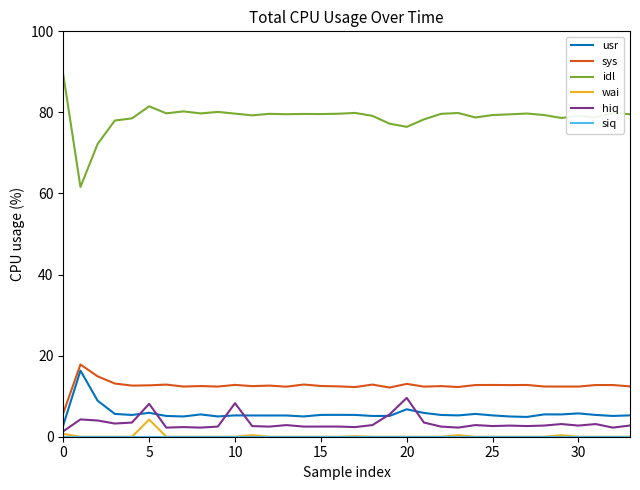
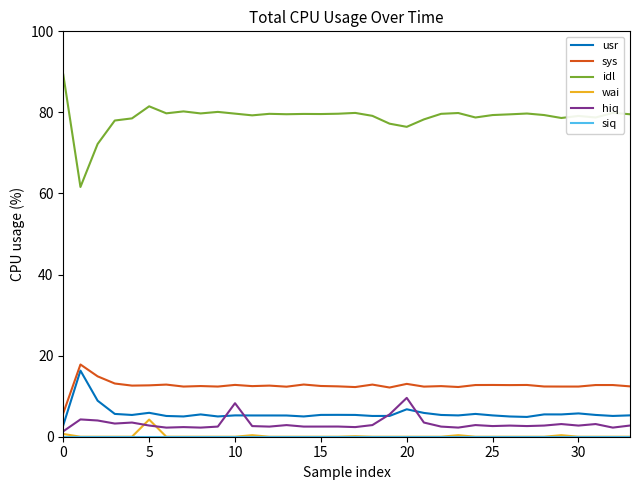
  {
    "usr": {
      "0": 3,
      "5": 6,
      "10": 5,
      "15": 5,
      "20": 7,
      "25": 5,
      "30": 6
    },
    "sys": {
      "0": 6,
      "5": 13,
      "10": 13,
      "15": 13,
      "20": 13,
      "25": 13,
      "30": 12
    },
    "idl": {
      "0": 89,
      "5": 82,
      "10": 80,
      "15": 80,
      "20": 76,
      "25": 79
    },
    "wai": {
      "0": 1,
      "5": 4
    },
    "hiq": {
      "0": 1,
-     "5": 8,
+     "5": 3,
      "10": 8,
      "15": 3,
      "20": 10,
      "25": 3,
      "30": 3
    },
    "siq": {
      "0": 0,
      "5": 0
    }
  }
